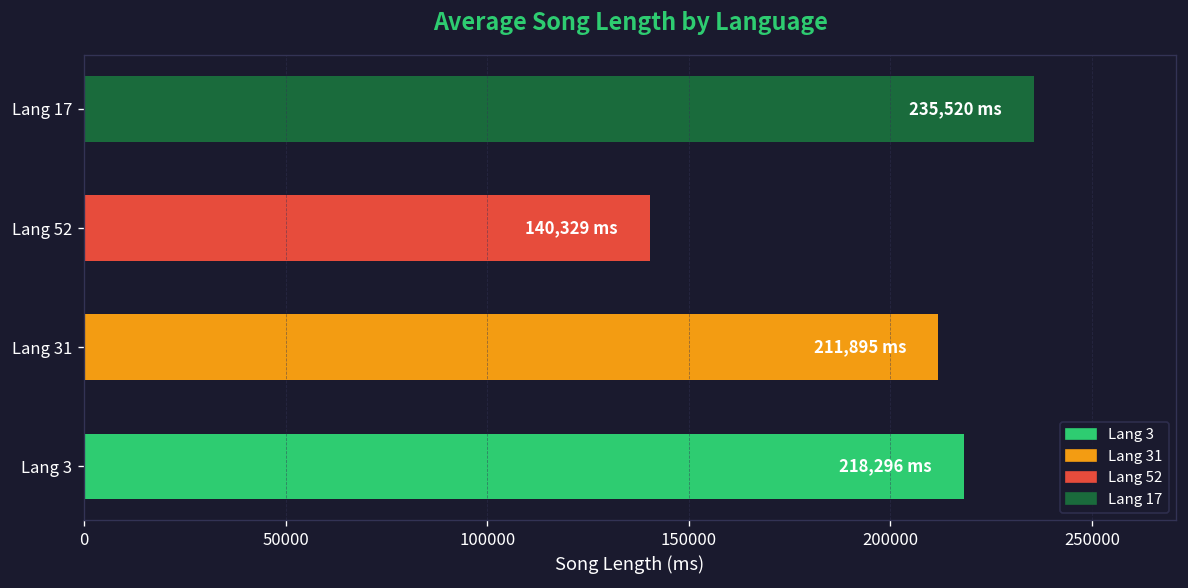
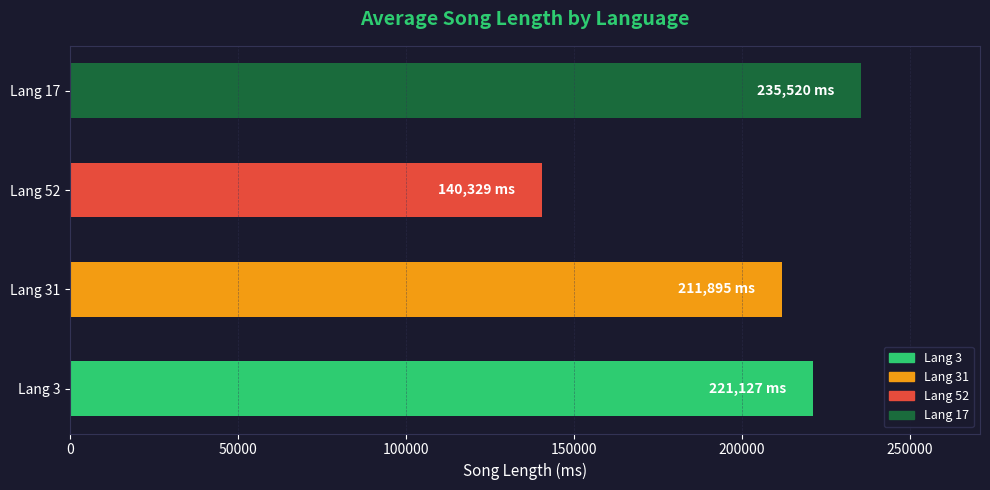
  {
    "Lang 17": "235,520",
    "Lang 52": "140,329",
    "Lang 31": "211,895",
-   "Lang 3": "218,296"
+   "Lang 3": "221,127"
  }
